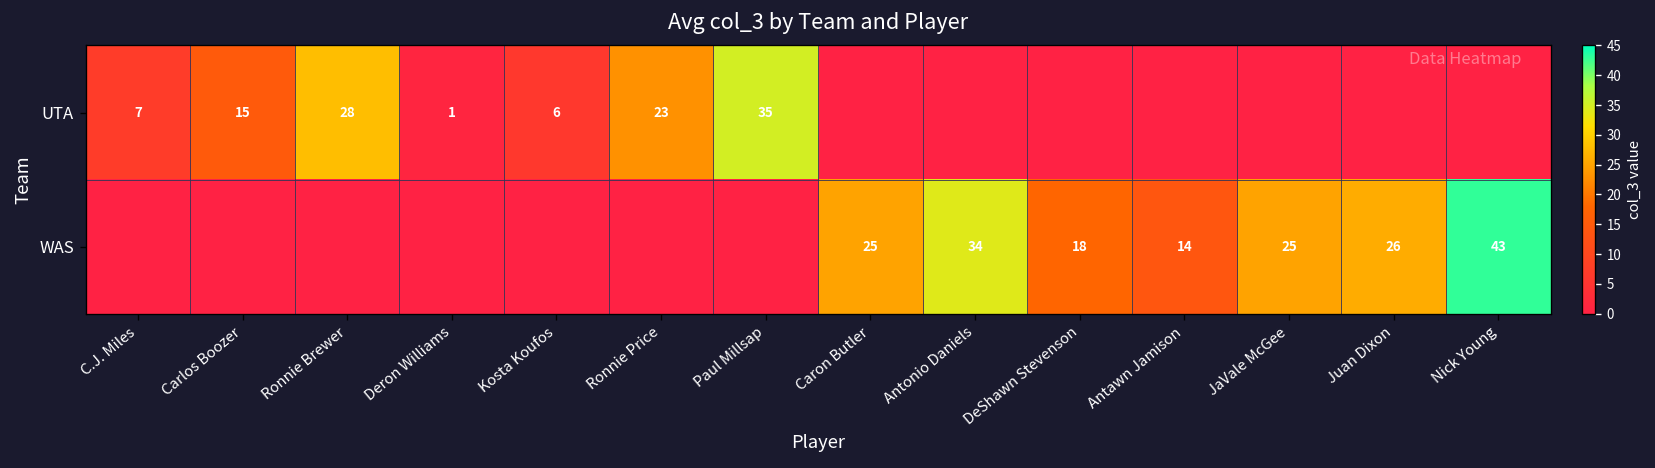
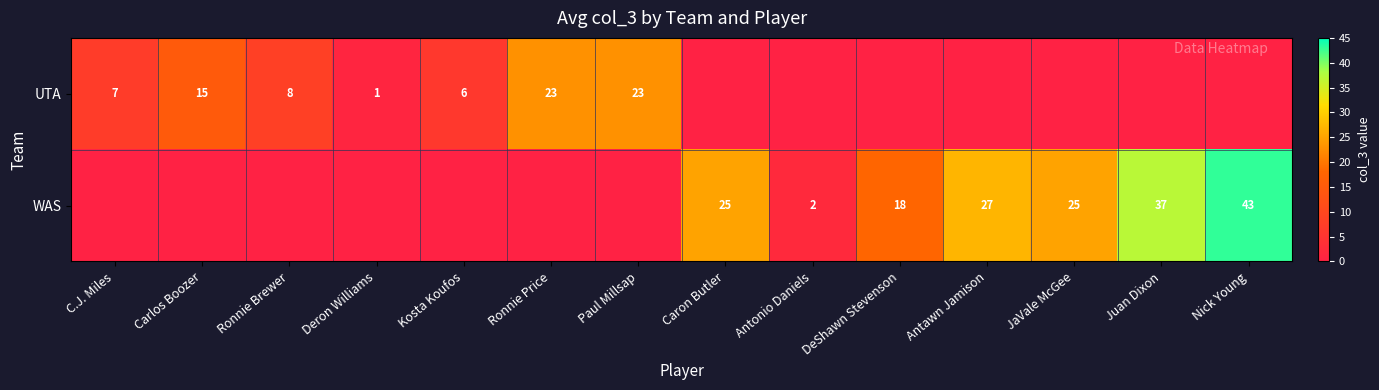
  {
    "UTA": {
      "C.J. Miles": 7,
      "Carlos Boozer": 15,
-     "Ronnie Brewer": 28,
+     "Ronnie Brewer": 8,
      "Deron Williams": 1,
      "Kosta Koufos": 6,
      "Ronnie Price": 23,
-     "Paul Millsap": 35
+     "Paul Millsap": 23
    },
    "WAS": {
      "Caron Butler": 25,
-     "Antonio Daniels": 34,
+     "Antonio Daniels": 2,
      "DeShawn Stevenson": 18,
-     "Antawn Jamison": 14,
+     "Antawn Jamison": 27,
      "JaVale McGee": 25,
-     "Juan Dixon": 26,
+     "Juan Dixon": 37,
      "Nick Young": 43
    }
  }
